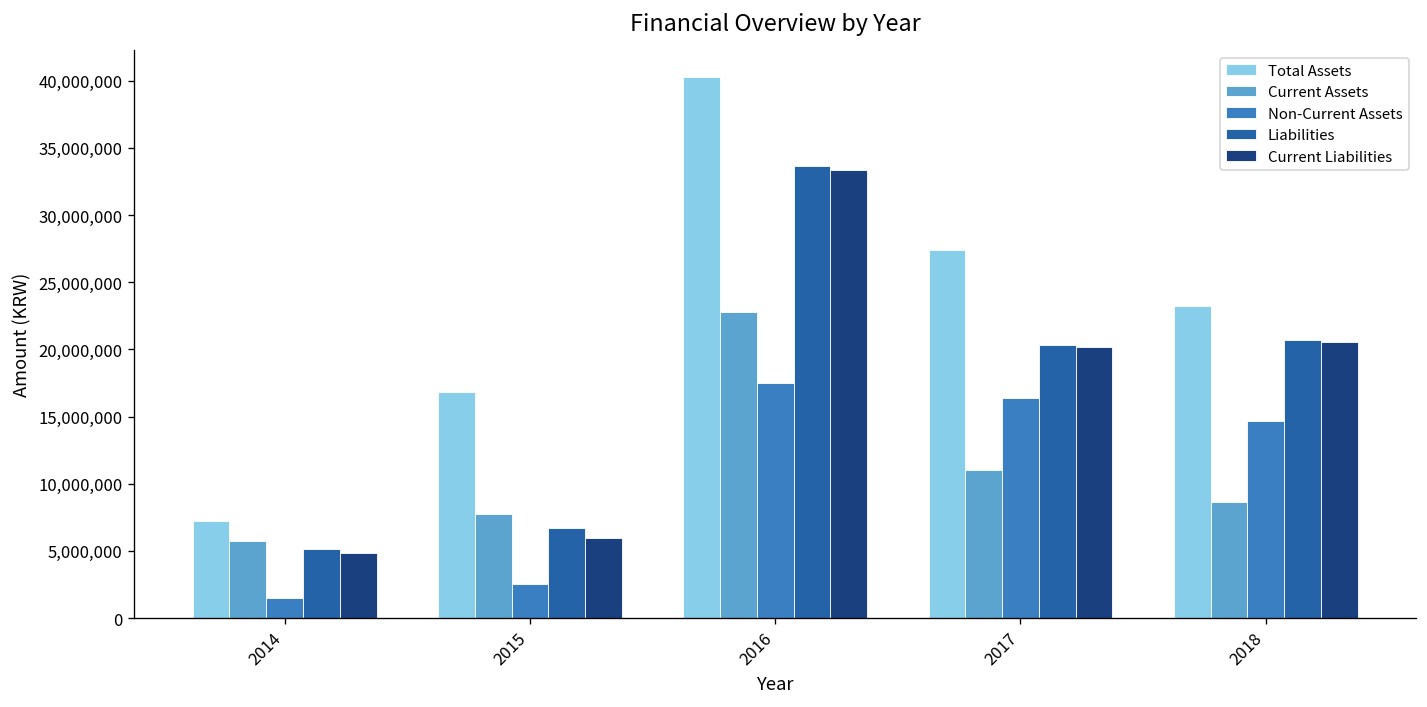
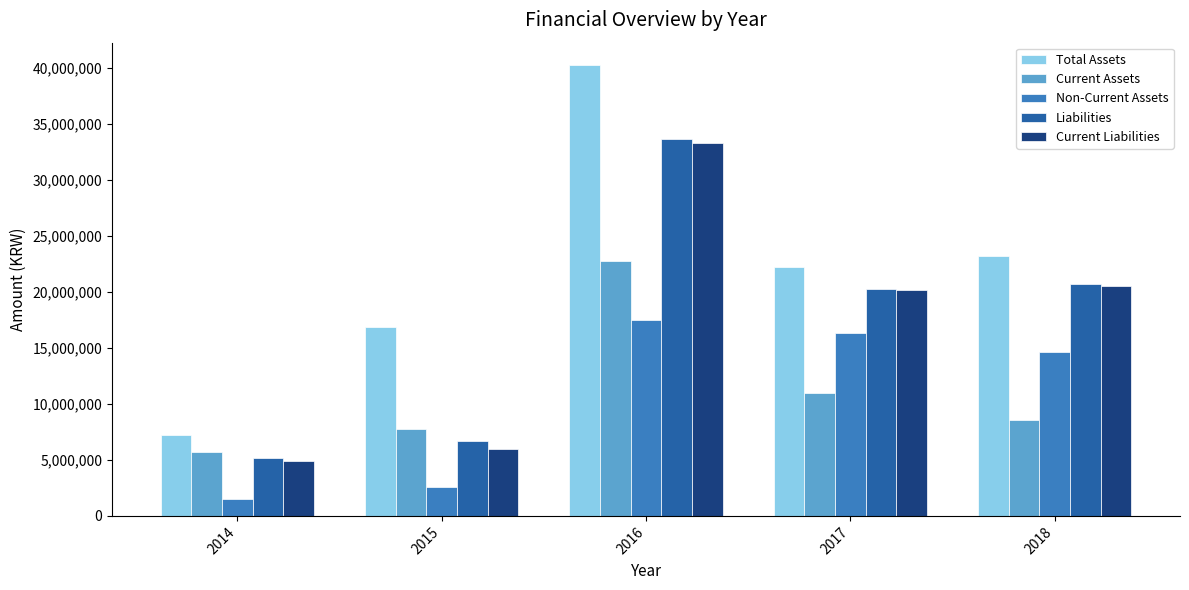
  {
    "Total Assets": {
      "2014": "7,200,000",
      "2015": "16,800,000",
      "2016": "40,300,000",
-     "2017": "27,400,000",
+     "2017": "22,200,000",
      "2018": "23,200,000"
    }
  }
